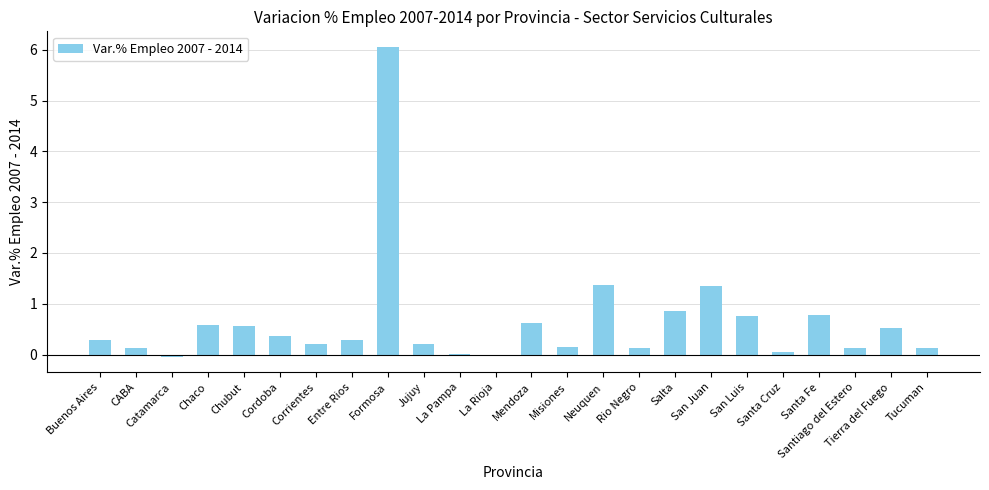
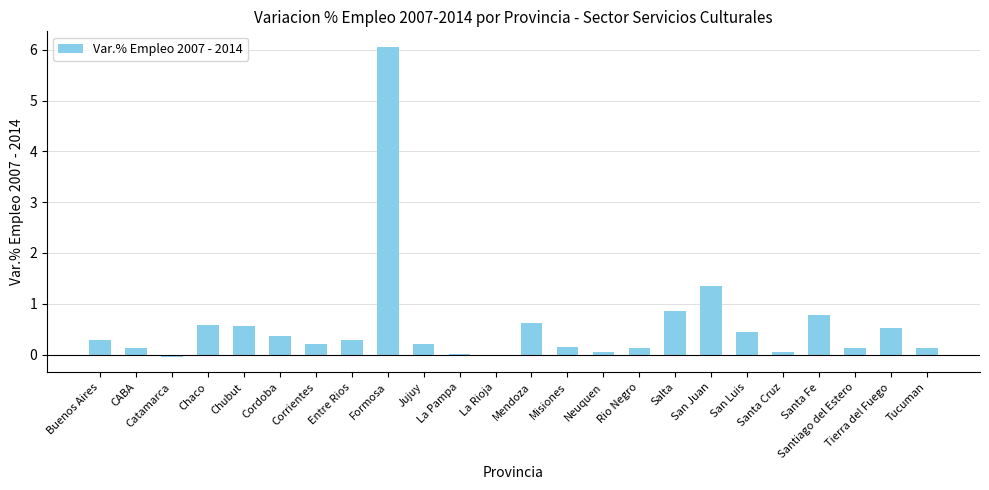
  {
    "Buenos Aires": 0.3,
    "CABA": 0.1,
    "Chaco": 0.6,
    "Chubut": 0.6,
    "Cordoba": 0.4,
    "Corrientes": 0.2,
    "Entre Rios": 0.3,
    "Formosa": 6.1,
    "Jujuy": 0.2,
    "Mendoza": 0.6,
    "Misiones": 0.1,
-   "Neuquen": 1.4,
+   "Neuquen": 0.1,
    "Rio Negro": 0.1,
    "Salta": 0.9,
    "San Juan": 1.4,
-   "San Luis": 0.8,
+   "San Luis": 0.4,
    "Santa Cruz": 0.1,
    "Santa Fe": 0.8,
    "Santiago del Estero": 0.1,
    "Tierra del Fuego": 0.5,
    "Tucuman": 0.1
  }
